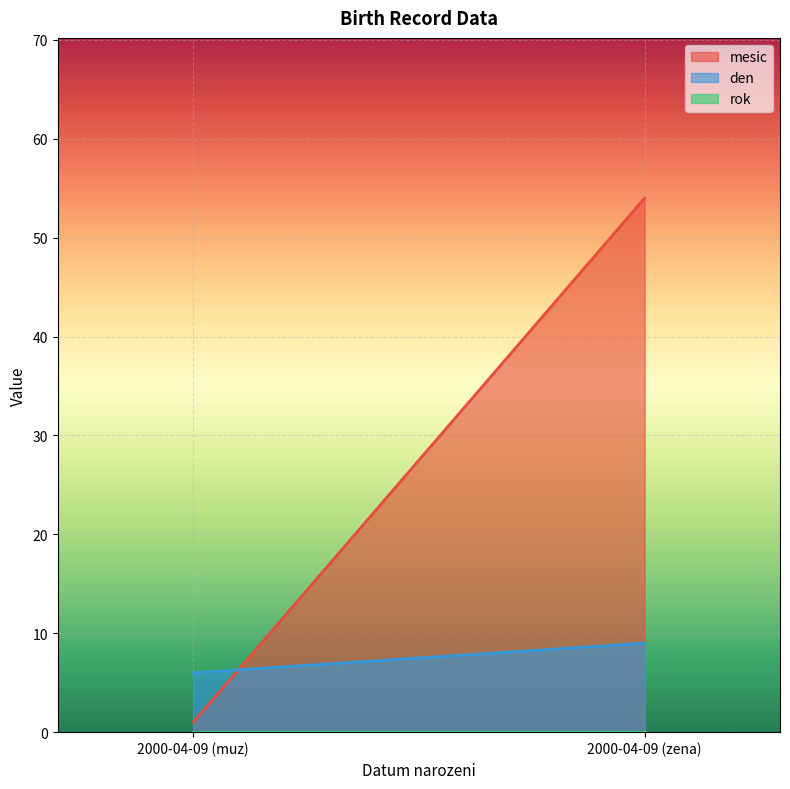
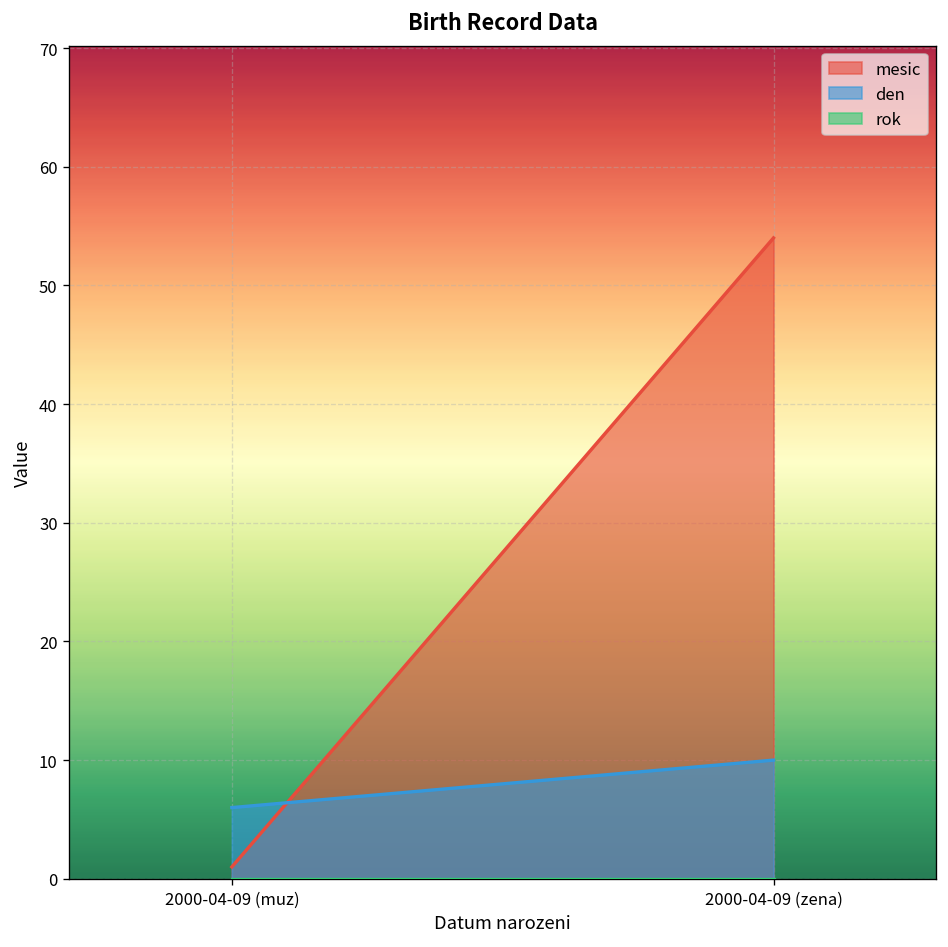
  {
    "mesic": {
      "2000-04-09 (muz)": 1,
      "2000-04-09 (zena)": 54
    },
    "den": {
      "2000-04-09 (muz)": 6,
-     "2000-04-09 (zena)": 9
+     "2000-04-09 (zena)": 10
    },
    "rok": {
      "2000-04-09 (muz)": 0,
      "2000-04-09 (zena)": 0
    }
  }
